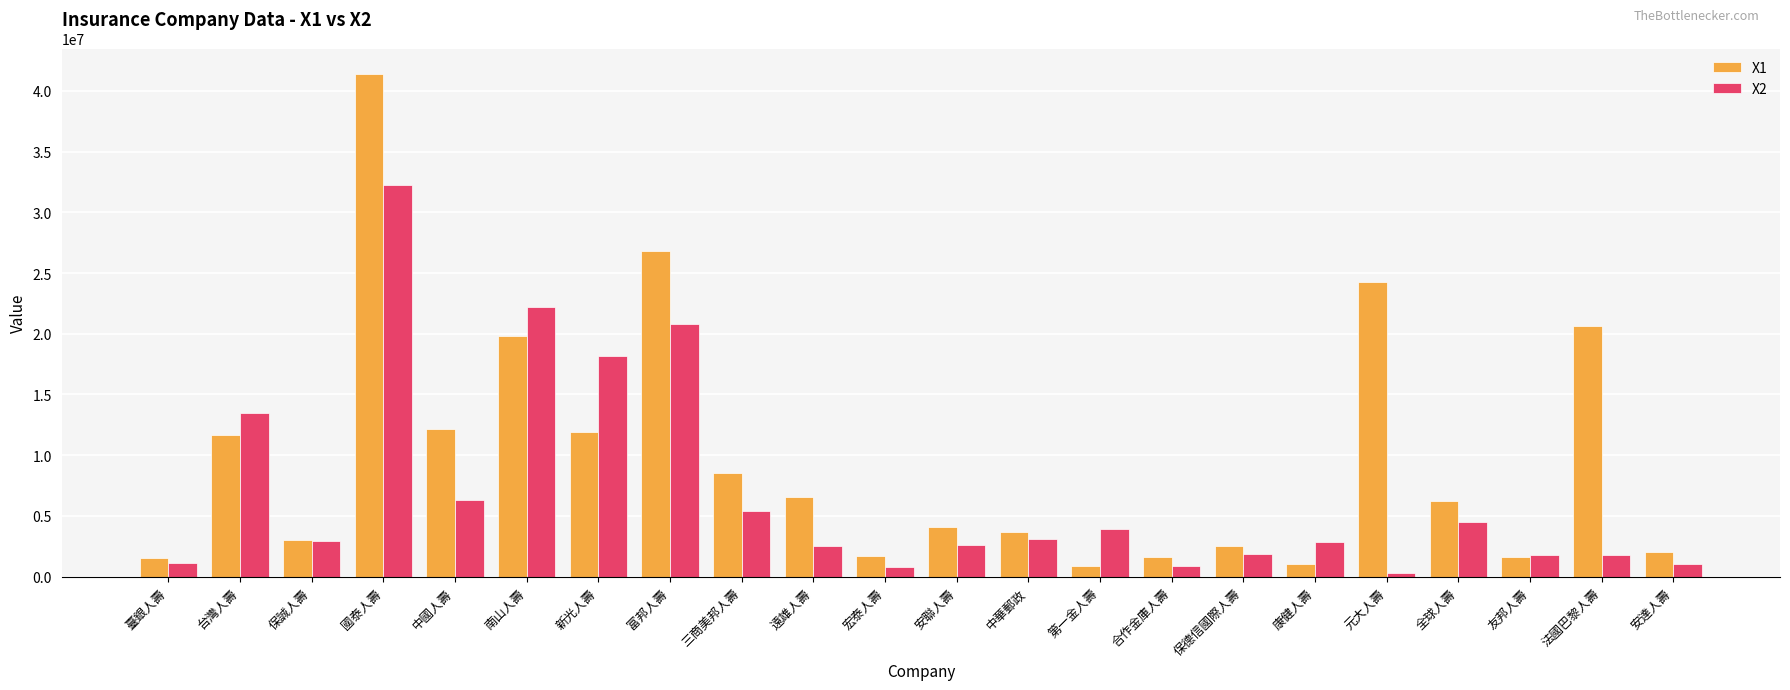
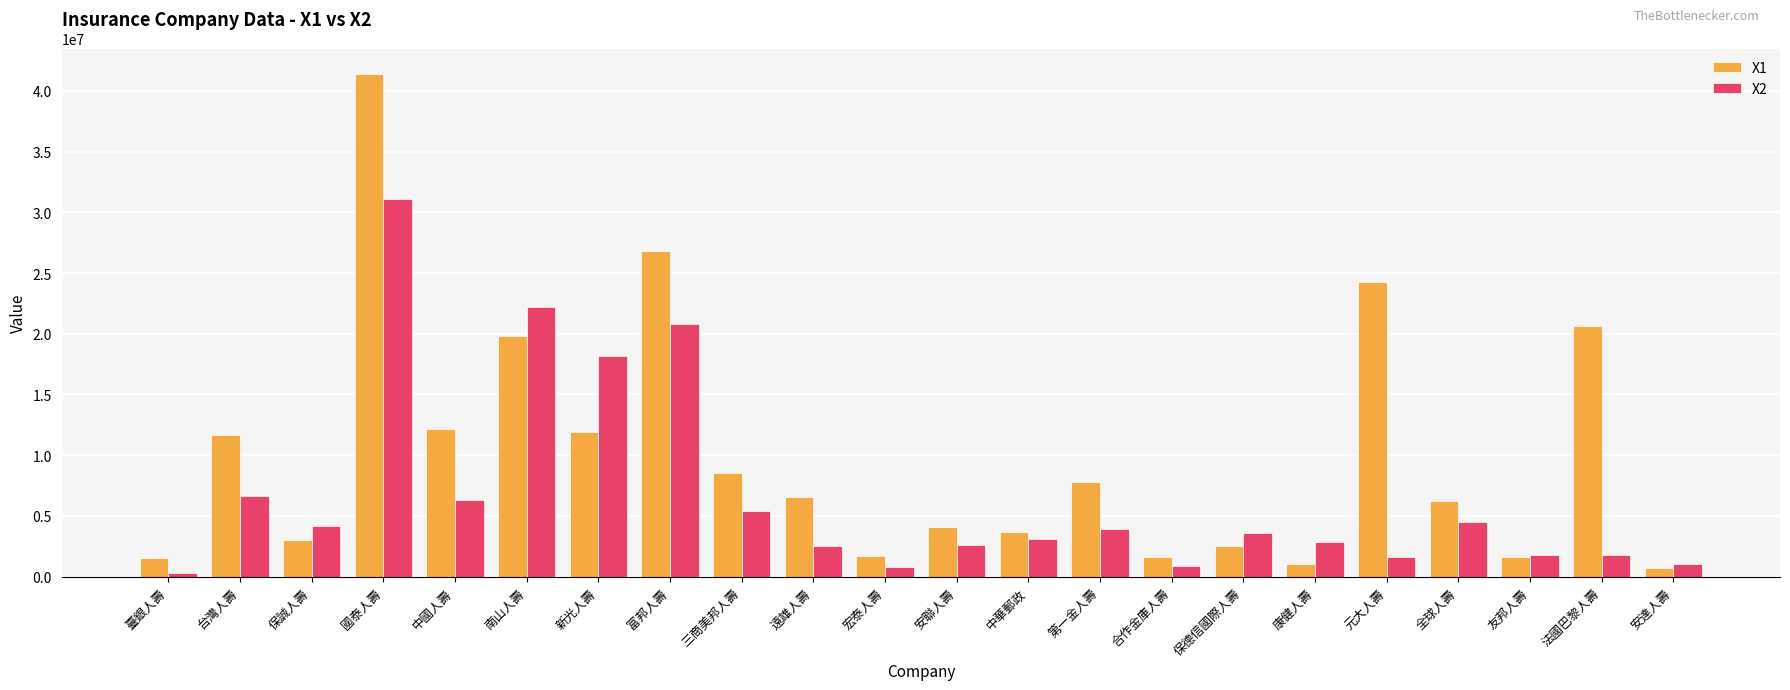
  {
    "X1": {
      "臺銀人壽": 1600000,
      "台灣人壽": 11700000,
      "保誠人壽": 3000000,
      "國泰人壽": 41400000,
      "中國人壽": 12100000,
      "南山人壽": 19900000,
      "新光人壽": 11900000,
      "富邦人壽": 26800000,
      "三商美邦人壽": 8500000,
      "遠雄人壽": 6600000,
      "宏泰人壽": 1700000,
      "安聯人壽": 4100000,
      "中華郵政": 3700000,
-     "第一金人壽": 900000,
+     "第一金人壽": 7800000,
      "合作金庫人壽": 1600000,
      "保德信國際人壽": 2500000,
      "康健人壽": 1000000,
      "元大人壽": 24200000,
      "全球人壽": 6200000,
      "友邦人壽": 1700000,
      "法國巴黎人壽": 20600000,
-     "安達人壽": 2000000
+     "安達人壽": 700000
    },
    "X2": {
-     "臺銀人壽": 1200000,
-     "台灣人壽": 13500000,
-     "保誠人壽": 2900000,
-     "國泰人壽": 32300000,
+     "臺銀人壽": 300000,
+     "台灣人壽": 6600000,
+     "保誠人壽": 4100000,
+     "國泰人壽": 31100000,
      "中國人壽": 6300000,
      "南山人壽": 22200000,
      "新光人壽": 18100000,
      "富邦人壽": 20800000,
      "三商美邦人壽": 5400000,
      "遠雄人壽": 2500000,
      "宏泰人壽": 800000,
      "安聯人壽": 2600000,
      "中華郵政": 3100000,
      "第一金人壽": 3900000,
      "合作金庫人壽": 900000,
-     "保德信國際人壽": 1900000,
+     "保德信國際人壽": 3600000,
      "康健人壽": 2900000,
-     "元大人壽": 300000,
+     "元大人壽": 1600000,
      "全球人壽": 4500000,
      "友邦人壽": 1800000,
      "法國巴黎人壽": 1800000,
      "安達人壽": 1000000
    }
  }
